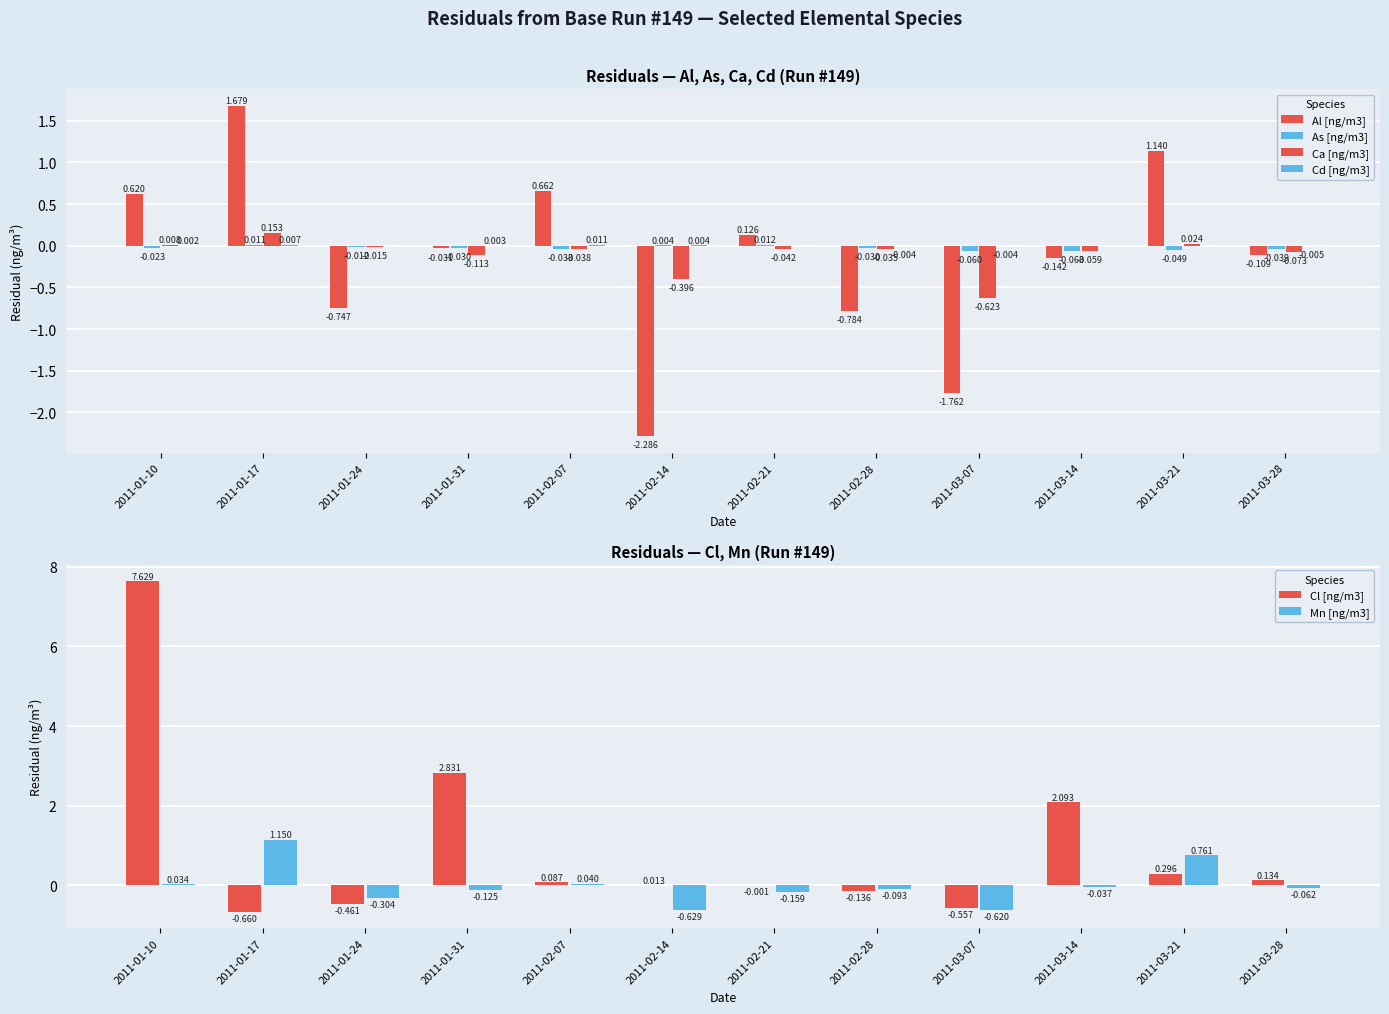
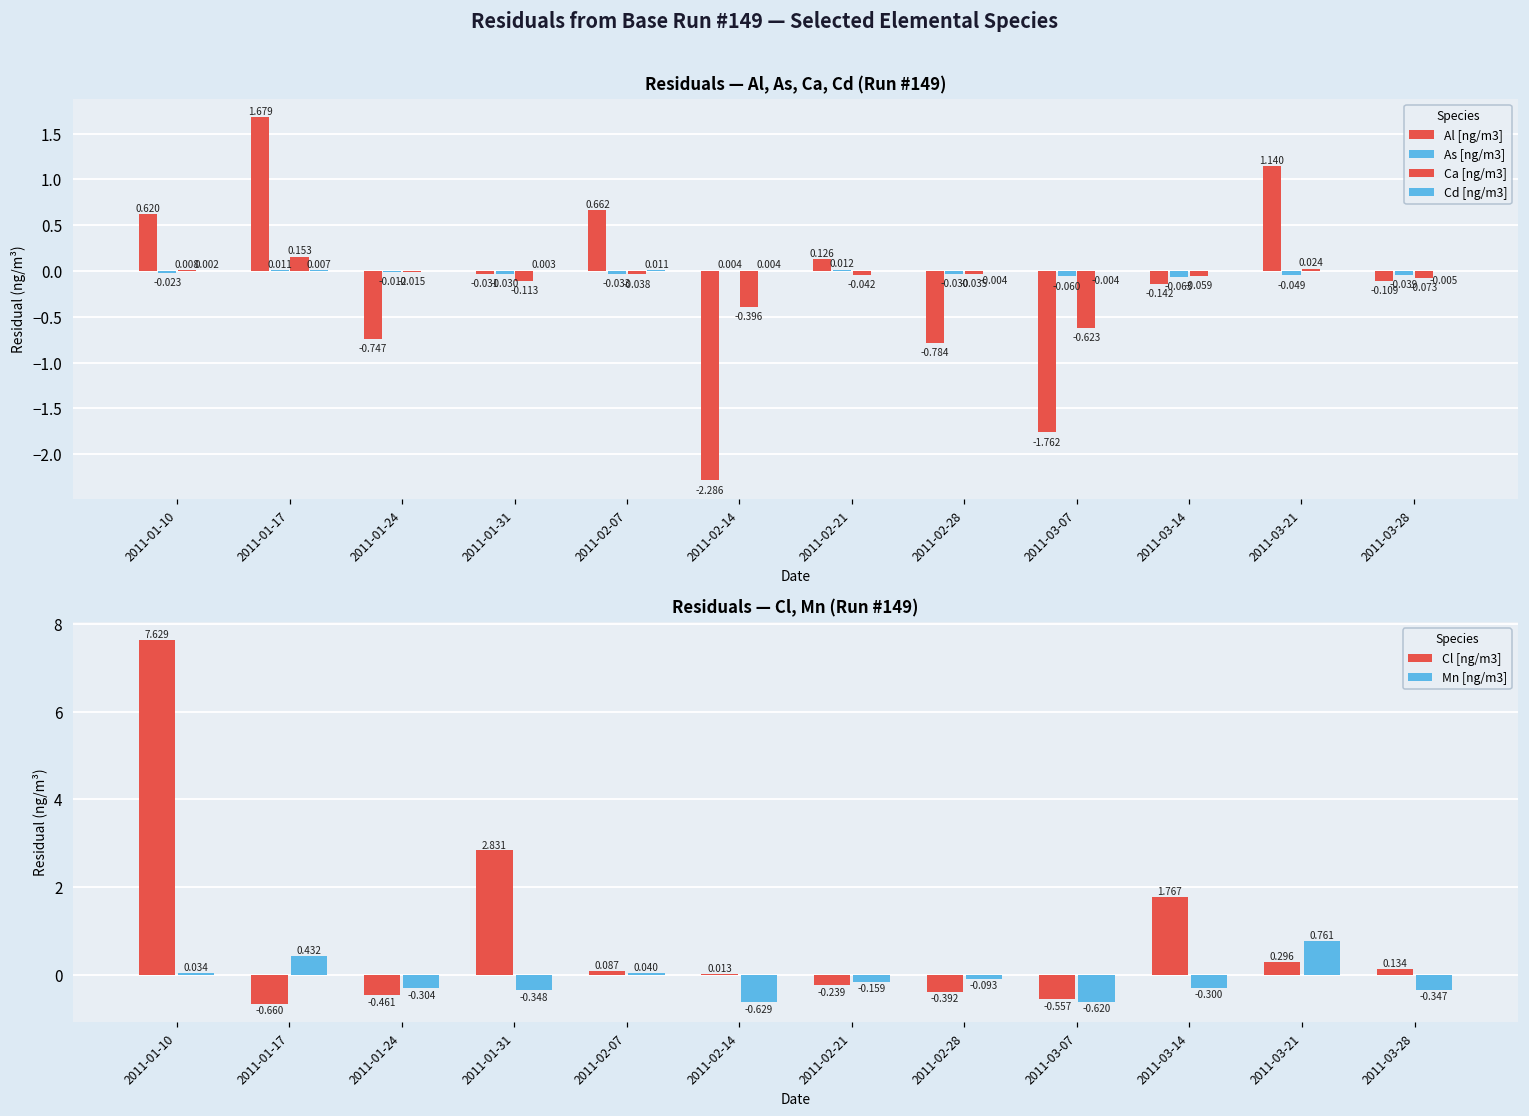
  {
    "Residuals — Cl, Mn (Run #149)": {
      "Cl [ng/m3]": {
        "2011-01-10": 7.629,
        "2011-01-17": -0.660,
        "2011-01-24": -0.461,
        "2011-01-31": 2.831,
        "2011-02-07": 0.087,
        "2011-02-14": 0.013,
-       "2011-02-21": -0.001,
-       "2011-02-28": -0.136,
+       "2011-02-21": -0.239,
+       "2011-02-28": -0.392,
        "2011-03-07": -0.557,
-       "2011-03-14": 2.093,
+       "2011-03-14": 1.767,
        "2011-03-21": 0.296,
        "2011-03-28": 0.134
      },
      "Mn [ng/m3]": {
        "2011-01-10": 0.034,
-       "2011-01-17": 1.150,
+       "2011-01-17": 0.432,
        "2011-01-24": -0.304,
-       "2011-01-31": -0.125,
+       "2011-01-31": -0.348,
        "2011-02-07": 0.040,
        "2011-02-14": -0.629,
        "2011-02-21": -0.159,
        "2011-02-28": -0.093,
        "2011-03-07": -0.620,
-       "2011-03-14": -0.037,
+       "2011-03-14": -0.300,
        "2011-03-21": 0.761,
-       "2011-03-28": -0.062
+       "2011-03-28": -0.347
      }
    }
  }
